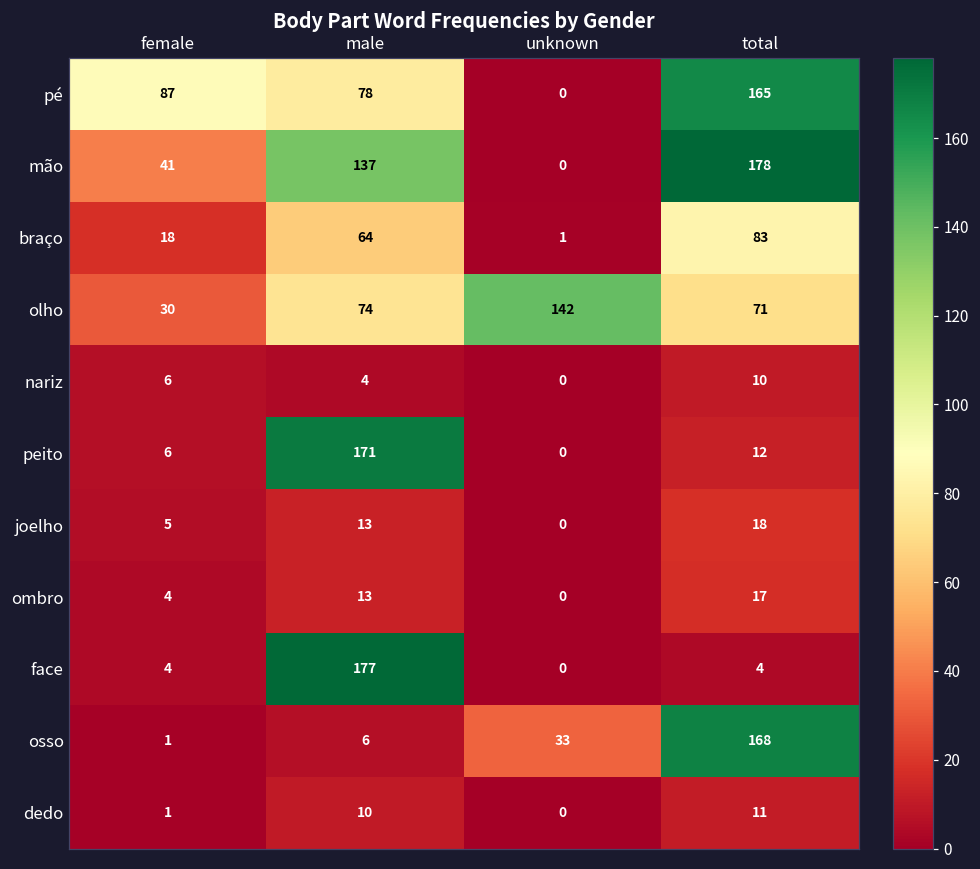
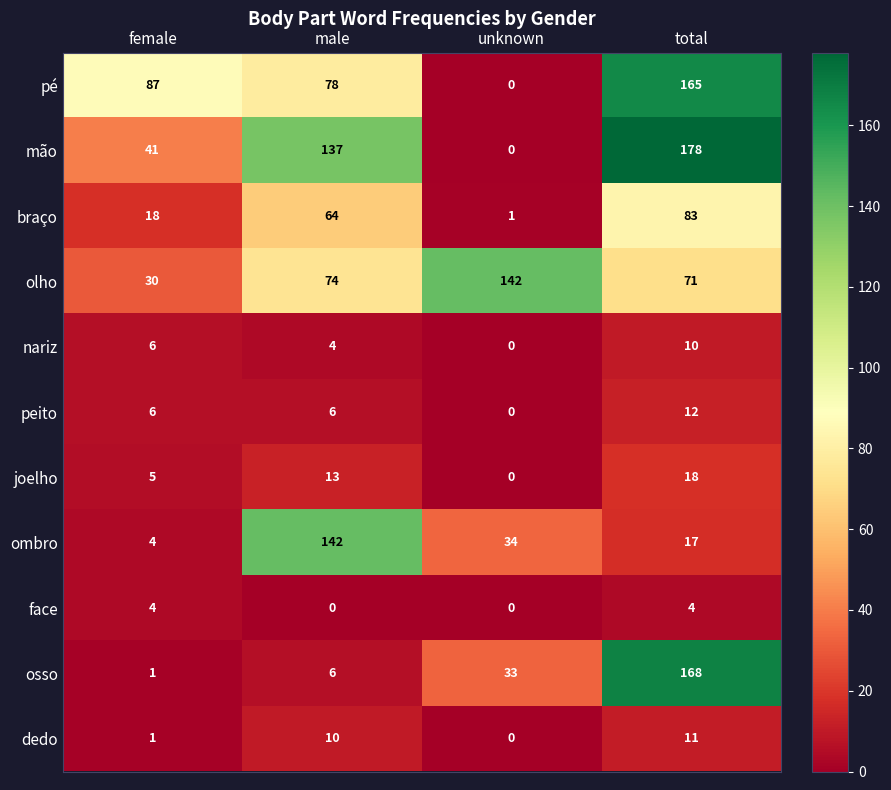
  {
    "pé": {
      "female": 87,
      "male": 78,
      "unknown": 0,
      "total": 165
    },
    "mão": {
      "female": 41,
      "male": 137,
      "unknown": 0,
      "total": 178
    },
    "braço": {
      "female": 18,
      "male": 64,
      "unknown": 1,
      "total": 83
    },
    "olho": {
      "female": 30,
      "male": 74,
      "unknown": 142,
      "total": 71
    },
    "nariz": {
      "female": 6,
      "male": 4,
      "unknown": 0,
      "total": 10
    },
    "peito": {
      "female": 6,
-     "male": 171,
+     "male": 6,
      "unknown": 0,
      "total": 12
    },
    "joelho": {
      "female": 5,
      "male": 13,
      "unknown": 0,
      "total": 18
    },
    "ombro": {
      "female": 4,
-     "male": 13,
-     "unknown": 0,
+     "male": 142,
+     "unknown": 34,
      "total": 17
    },
    "face": {
      "female": 4,
-     "male": 177,
+     "male": 0,
      "unknown": 0,
      "total": 4
    },
    "osso": {
      "female": 1,
      "male": 6,
      "unknown": 33,
      "total": 168
    },
    "dedo": {
      "female": 1,
      "male": 10,
      "unknown": 0,
      "total": 11
    }
  }
